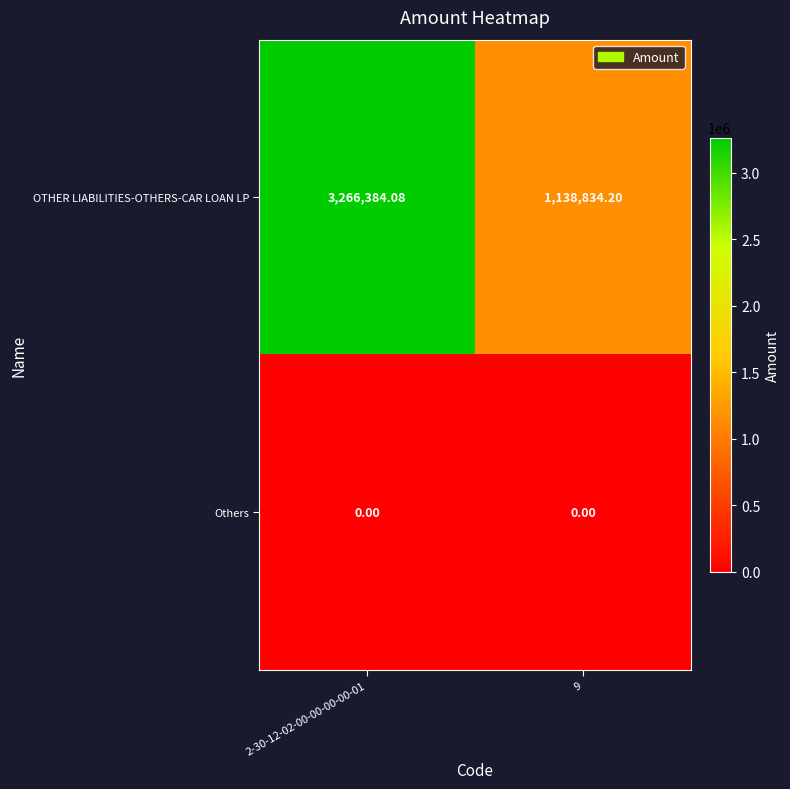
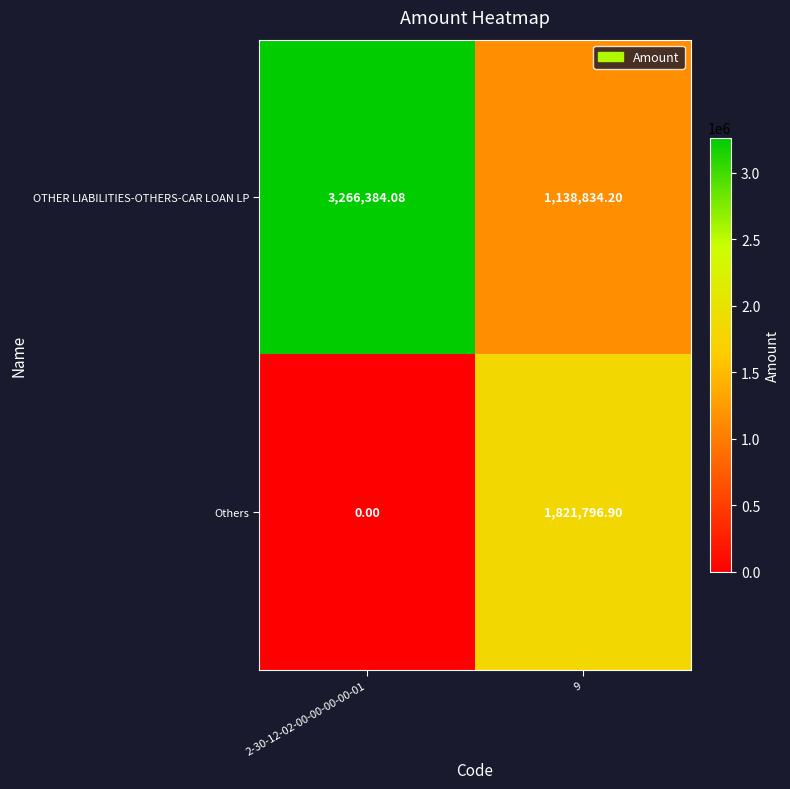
  {
    "OTHER LIABILITIES-OTHERS-CAR LOAN LP": {
      "2-30-12-02-00-00-00-00-01": "3,266,384.08",
      "9": "1,138,834.20"
    },
    "Others": {
      "2-30-12-02-00-00-00-00-01": "0.00",
-     "9": "0.00"
+     "9": "1,821,796.90"
    }
  }
